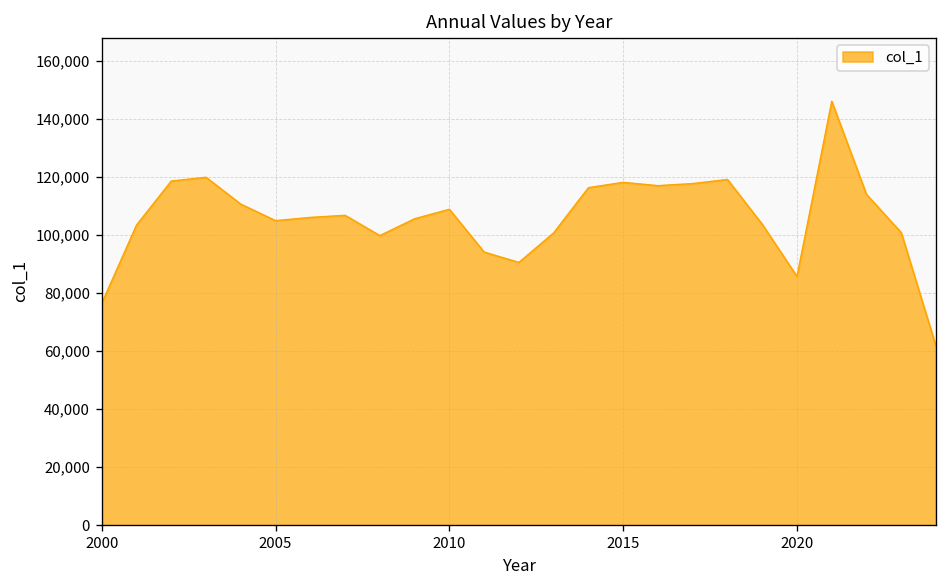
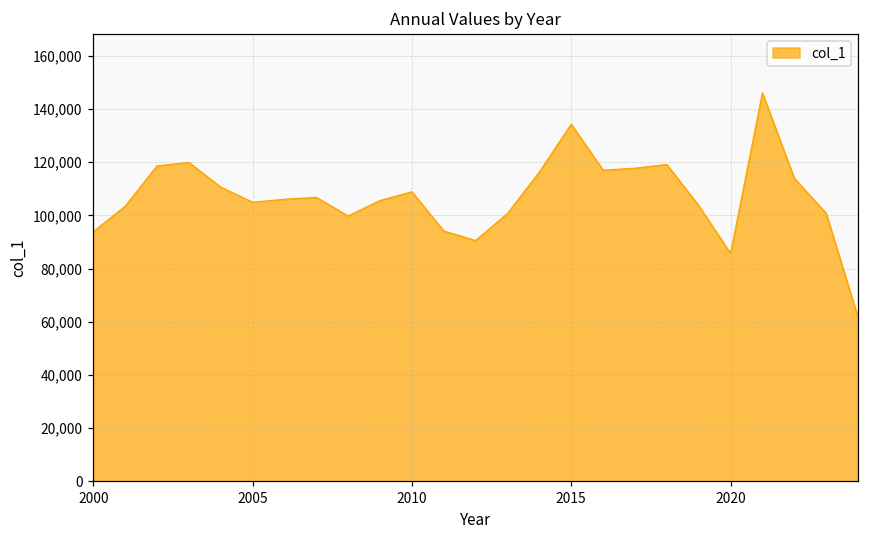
  {
-   "2000": "76,000",
+   "2000": "94,000",
    "2005": "105,000",
    "2010": "109,000",
-   "2015": "118,000",
+   "2015": "134,000",
    "2020": "86,000"
  }
